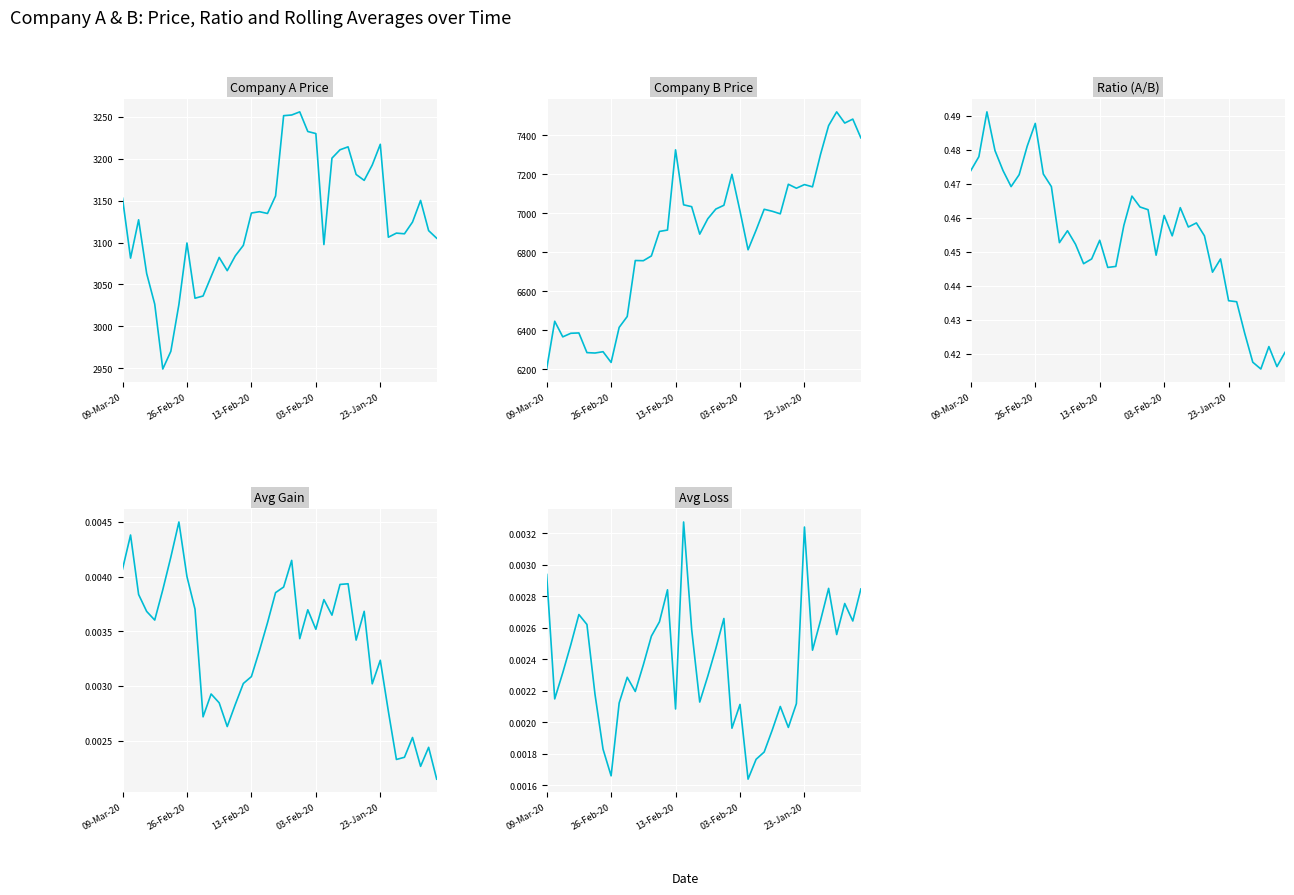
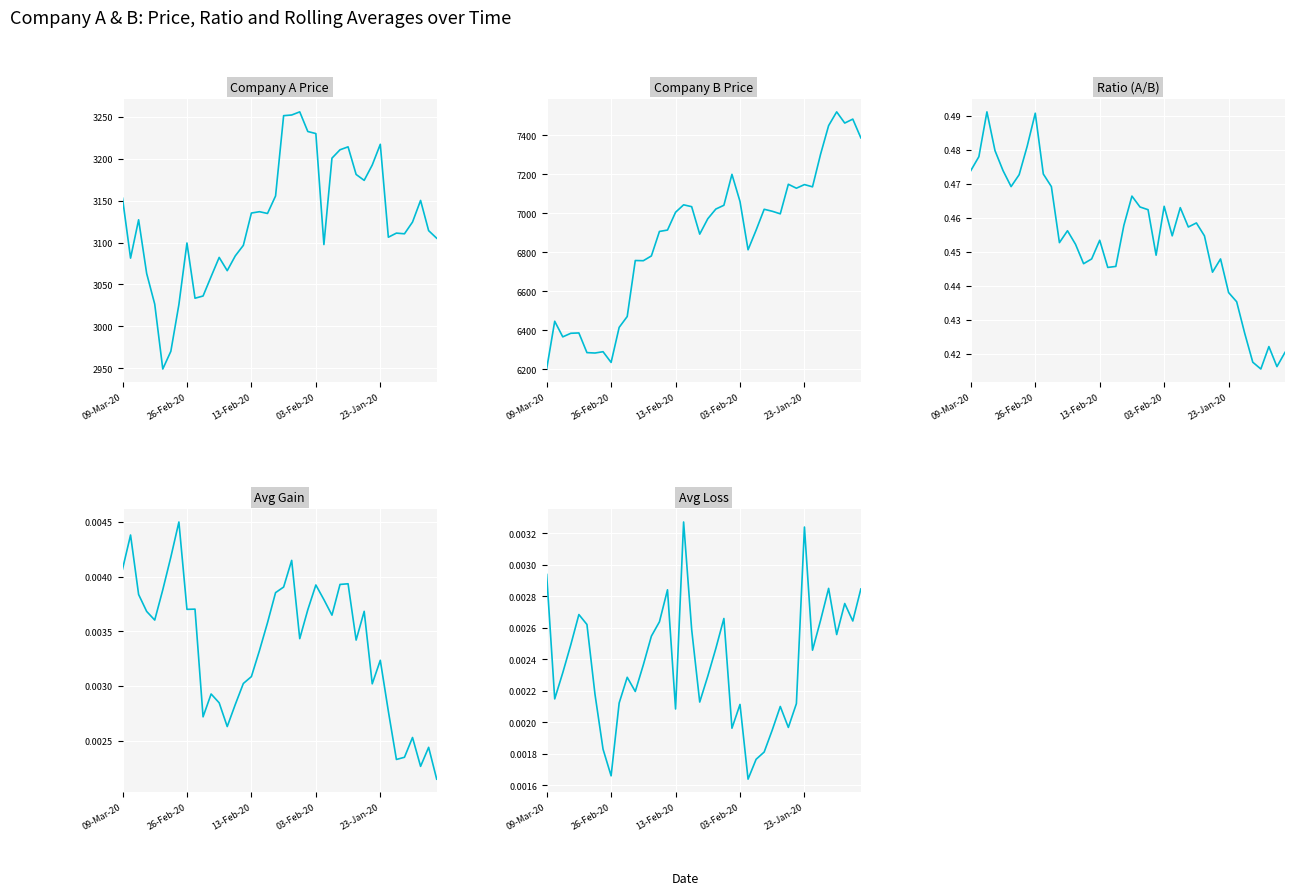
  {
    "Company A Price": {
      "09-Mar-20": 3150,
      "26-Feb-20": 3100,
      "13-Feb-20": 3140,
      "03-Feb-20": 3230,
      "23-Jan-20": 3220
    },
    "Company B Price": {
      "09-Mar-20": 6200,
      "26-Feb-20": 6230,
-     "13-Feb-20": 7330,
-     "03-Feb-20": 7010,
+     "13-Feb-20": 7010,
+     "03-Feb-20": 7060,
      "23-Jan-20": 7150
    },
    "Ratio (A/B)": {
      "09-Mar-20": 0.474,
-     "26-Feb-20": 0.488,
+     "26-Feb-20": 0.491,
      "13-Feb-20": 0.453,
-     "03-Feb-20": 0.461,
-     "23-Jan-20": 0.436
+     "03-Feb-20": 0.463,
+     "23-Jan-20": 0.438
    },
    "Avg Gain": {
      "09-Mar-20": 0.00407,
-     "26-Feb-20": 0.0040,
+     "26-Feb-20": 0.0037,
      "13-Feb-20": 0.00309,
-     "03-Feb-20": 0.00352,
+     "03-Feb-20": 0.00392,
      "23-Jan-20": 0.00323
    },
    "Avg Loss": {
      "09-Mar-20": 0.00294,
      "26-Feb-20": 0.00166,
      "13-Feb-20": 0.00208,
      "03-Feb-20": 0.00211,
      "23-Jan-20": 0.00324
    }
  }
